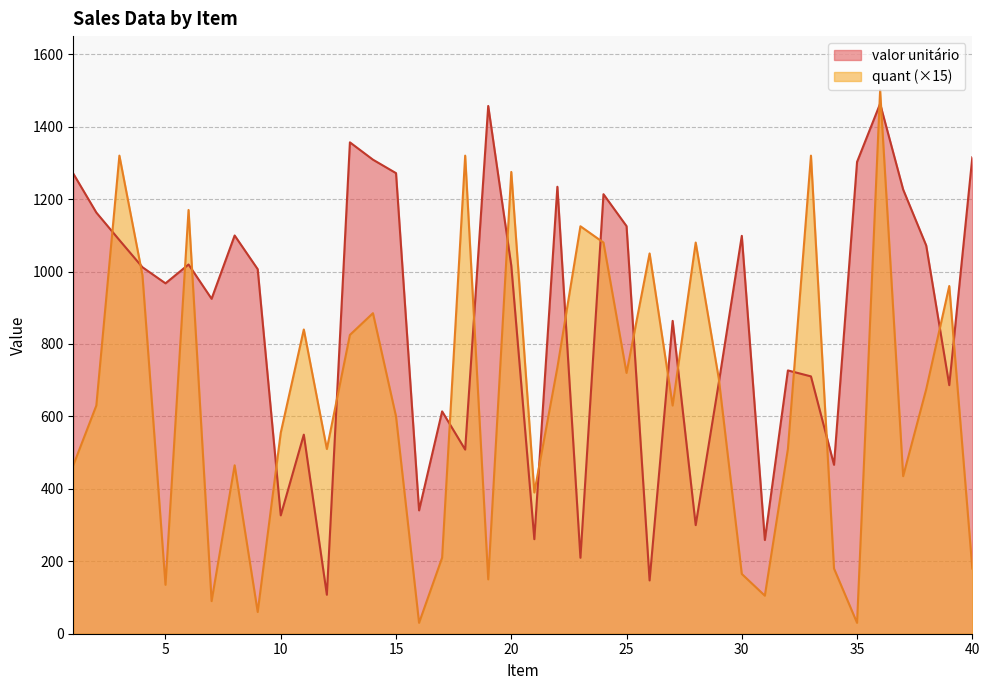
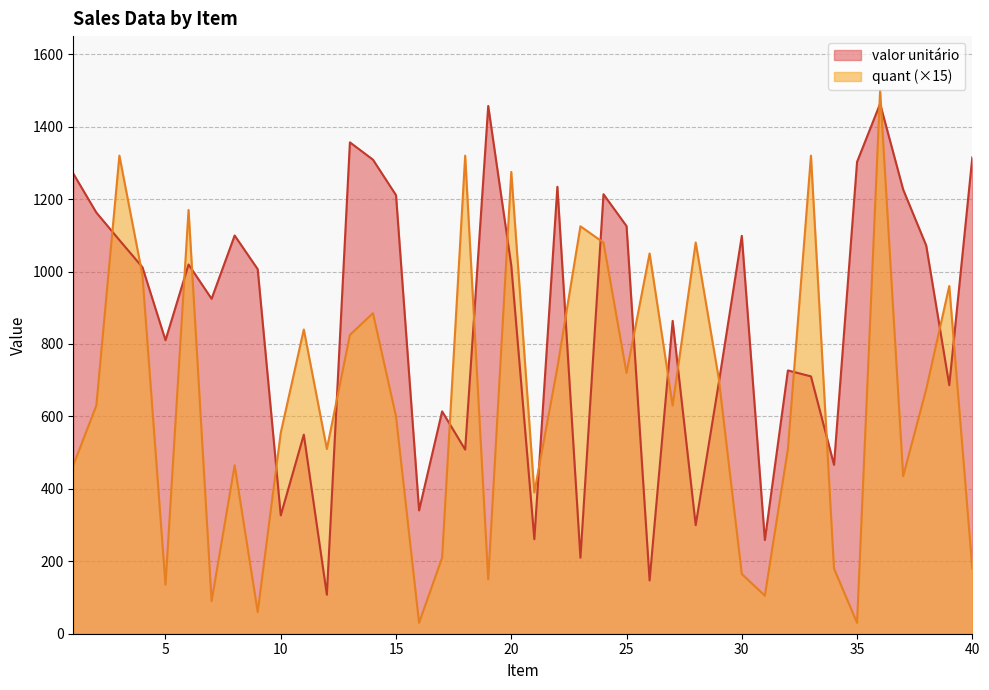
  {
    "valor unitário": {
-     "5": 970,
+     "5": 810,
      "10": 330,
-     "15": 1270,
+     "15": 1210,
      "20": 1020,
      "25": 1130,
      "30": 1100,
      "35": 1300,
      "40": 1320
    },
    "quant (×15)": {
      "5": 140,
      "10": 560,
      "15": 600,
      "20": 1280,
      "25": 720,
      "30": 170,
      "35": 30,
      "40": 180
    }
  }
